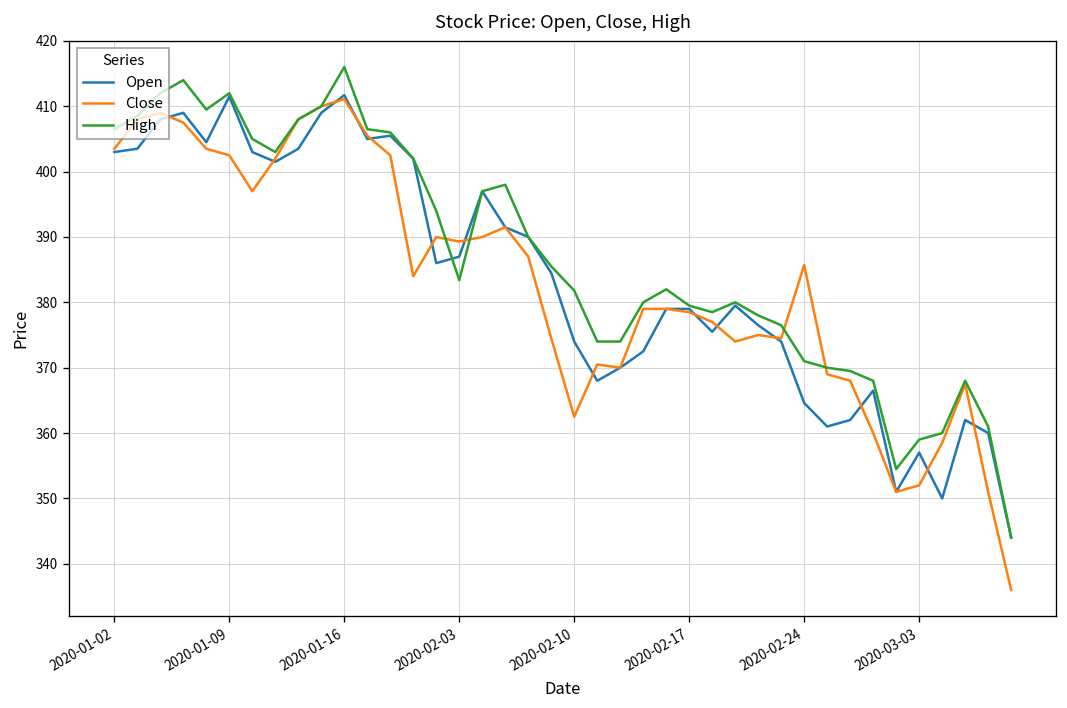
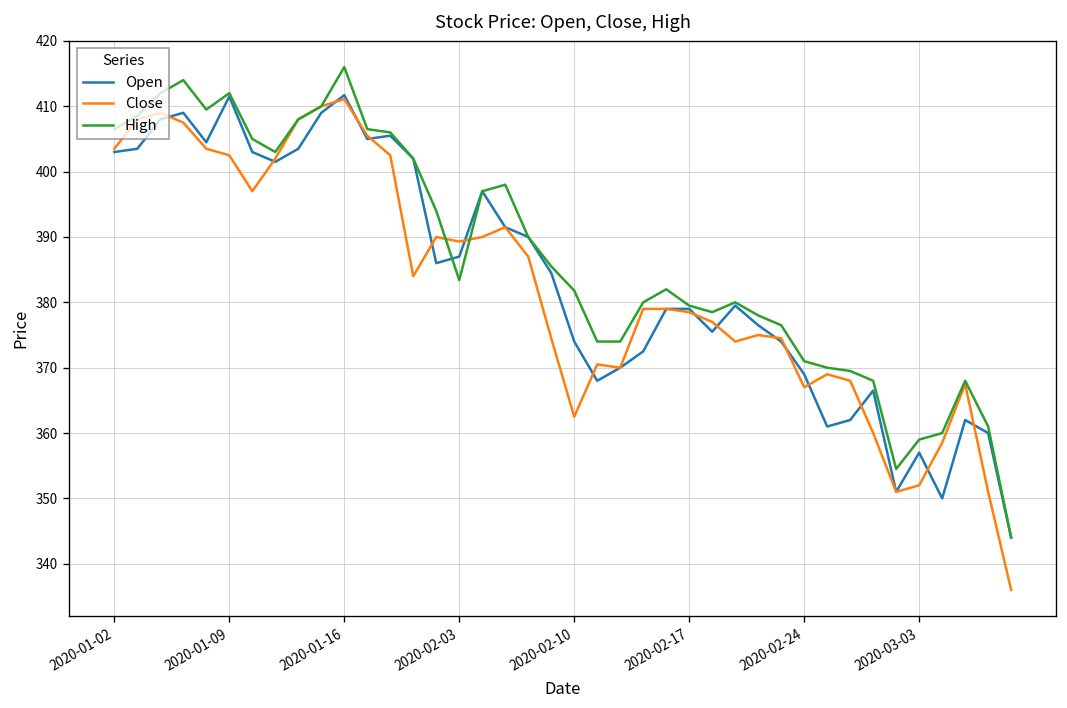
  {
    "Open": {
      "2020-01-02": 403,
      "2020-01-09": 412,
      "2020-01-16": 412,
      "2020-02-03": 387,
      "2020-02-10": 374,
      "2020-02-17": 379,
-     "2020-02-24": 365,
+     "2020-02-24": 369,
      "2020-03-03": 357
    },
    "Close": {
      "2020-01-02": 404,
      "2020-01-09": 403,
      "2020-01-16": 411,
      "2020-02-03": 389,
      "2020-02-10": 363,
      "2020-02-17": 379,
-     "2020-02-24": 386,
+     "2020-02-24": 367,
      "2020-03-03": 352
    },
    "High": {
      "2020-01-09": 412,
      "2020-01-16": 416,
      "2020-02-03": 383,
      "2020-02-10": 382,
      "2020-02-17": 380,
      "2020-02-24": 371,
      "2020-03-03": 359
    }
  }
